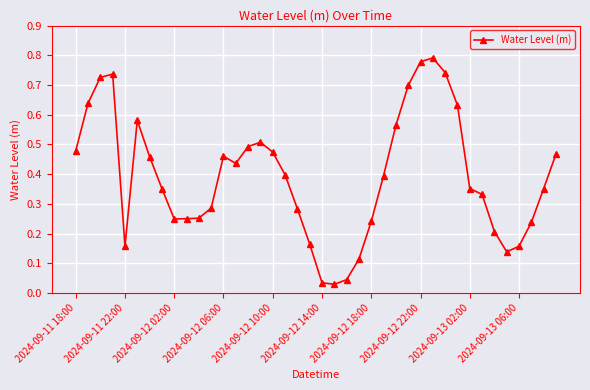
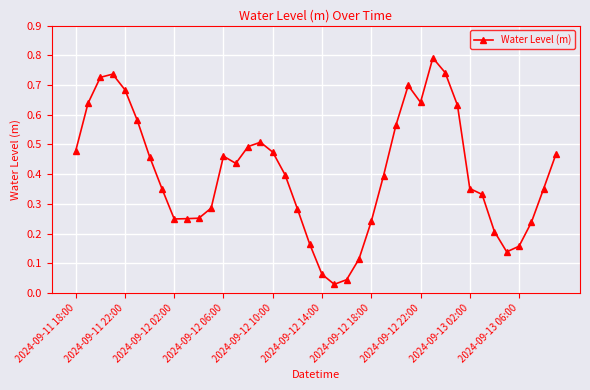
  {
    "2024-09-11 18:00": 0.48,
-   "2024-09-11 22:00": 0.16,
+   "2024-09-11 22:00": 0.68,
    "2024-09-12 02:00": 0.25,
    "2024-09-12 06:00": 0.46,
    "2024-09-12 10:00": 0.47,
-   "2024-09-12 14:00": 0.03,
+   "2024-09-12 14:00": 0.06,
    "2024-09-12 18:00": 0.24,
-   "2024-09-12 22:00": 0.78,
+   "2024-09-12 22:00": 0.64,
    "2024-09-13 02:00": 0.35,
    "2024-09-13 06:00": 0.16
  }
